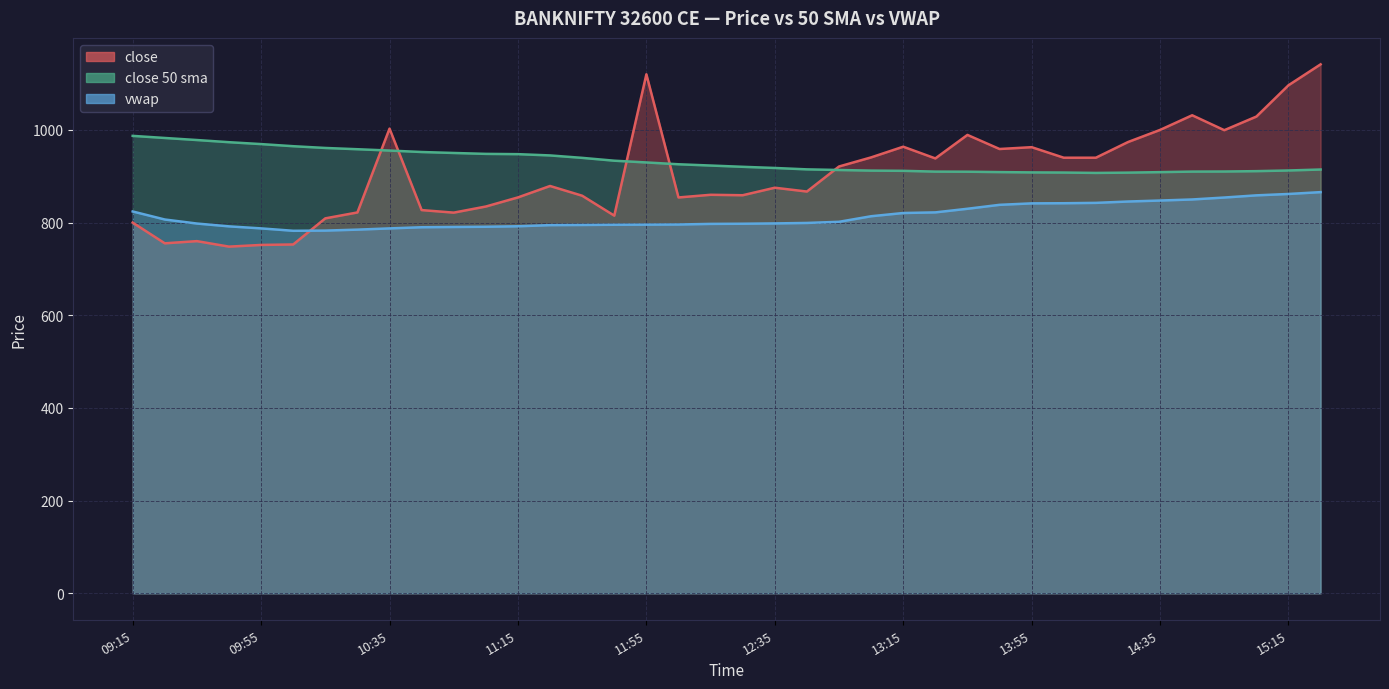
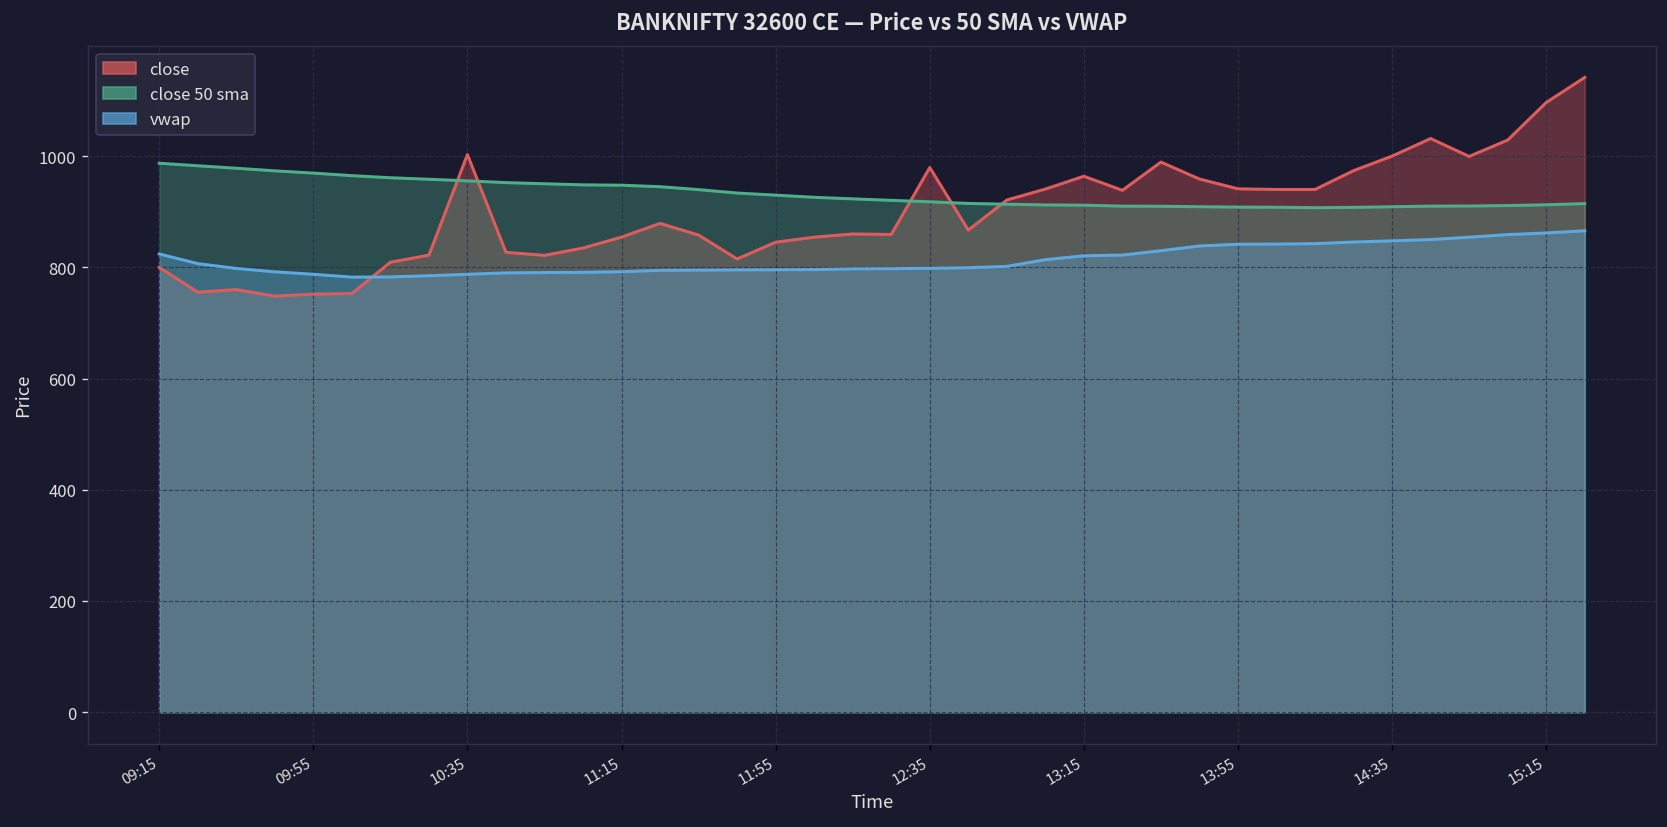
  {
    "close": {
      "09:15": 800,
      "09:55": 750,
      "10:35": 1000,
      "11:15": 850,
-     "11:55": 1120,
-     "12:35": 880,
+     "11:55": 850,
+     "12:35": 980,
      "13:15": 960,
-     "13:55": 960,
+     "13:55": 940,
      "14:35": 1000,
      "15:15": 1100
    }
  }
